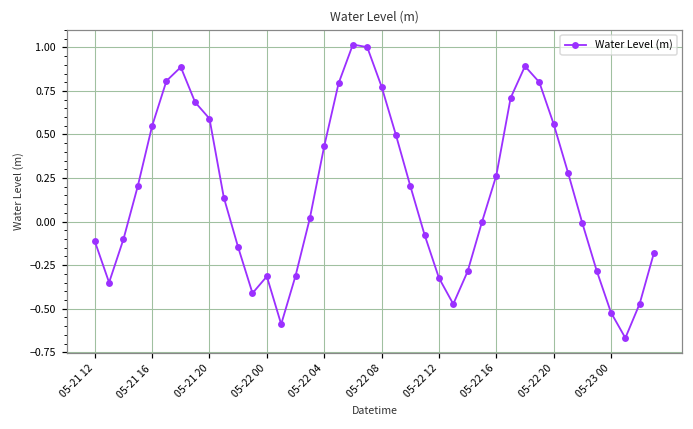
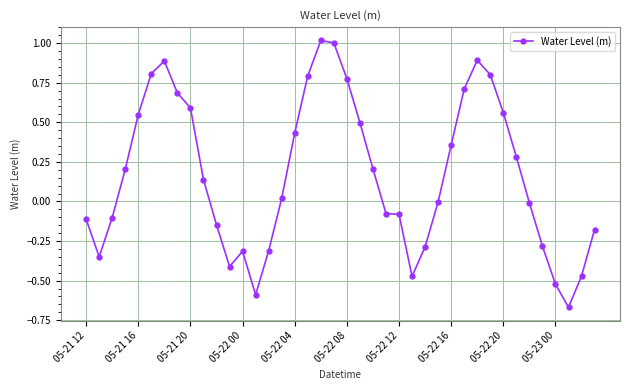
  {
    "05-21 12": -0.11,
    "05-21 16": 0.55,
    "05-21 20": 0.59,
    "05-22 00": -0.31,
    "05-22 04": 0.43,
    "05-22 08": 0.77,
-   "05-22 12": -0.32,
-   "05-22 16": 0.26,
+   "05-22 12": -0.08,
+   "05-22 16": 0.36,
    "05-22 20": 0.56,
    "05-23 00": -0.52
  }
